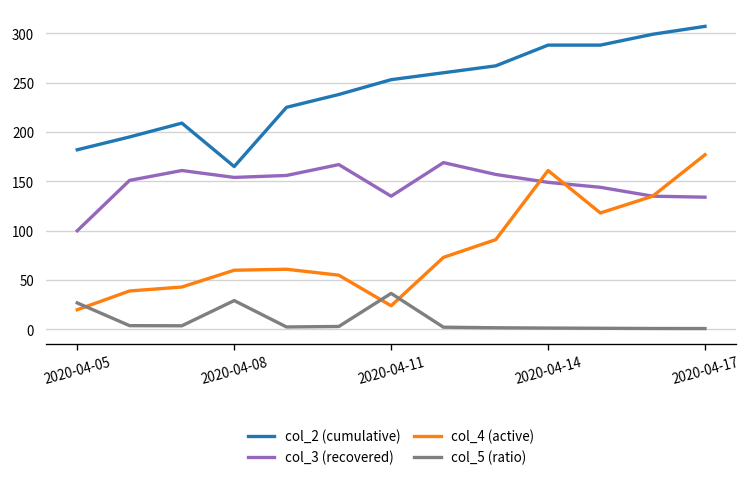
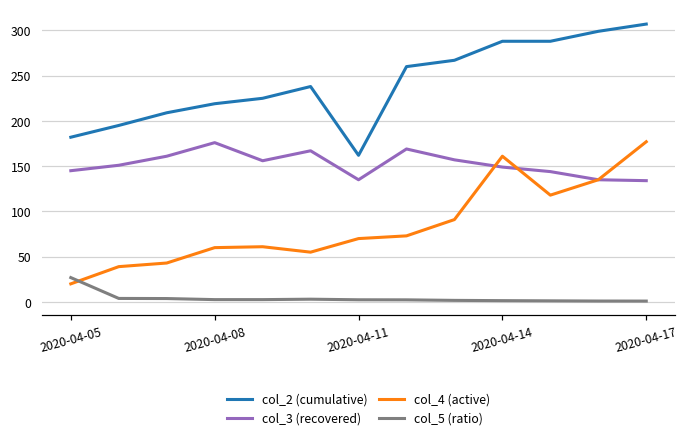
  {
    "col_2 (cumulative)": {
      "2020-04-05": 180,
-     "2020-04-08": 170,
-     "2020-04-11": 250,
+     "2020-04-08": 220,
+     "2020-04-11": 160,
      "2020-04-14": 290,
      "2020-04-17": 310
    },
    "col_3 (recovered)": {
-     "2020-04-05": 100,
-     "2020-04-08": 150,
+     "2020-04-05": 150,
+     "2020-04-08": 180,
      "2020-04-11": 140,
      "2020-04-14": 150,
      "2020-04-17": 130
    },
    "col_4 (active)": {
      "2020-04-05": 20,
      "2020-04-08": 60,
-     "2020-04-11": 20,
+     "2020-04-11": 70,
      "2020-04-14": 160,
      "2020-04-17": 180
    },
    "col_5 (ratio)": {
      "2020-04-05": 30,
-     "2020-04-08": 30,
-     "2020-04-11": 40,
+     "2020-04-08": 0,
+     "2020-04-11": 0,
      "2020-04-14": 0,
      "2020-04-17": 0
    }
  }
